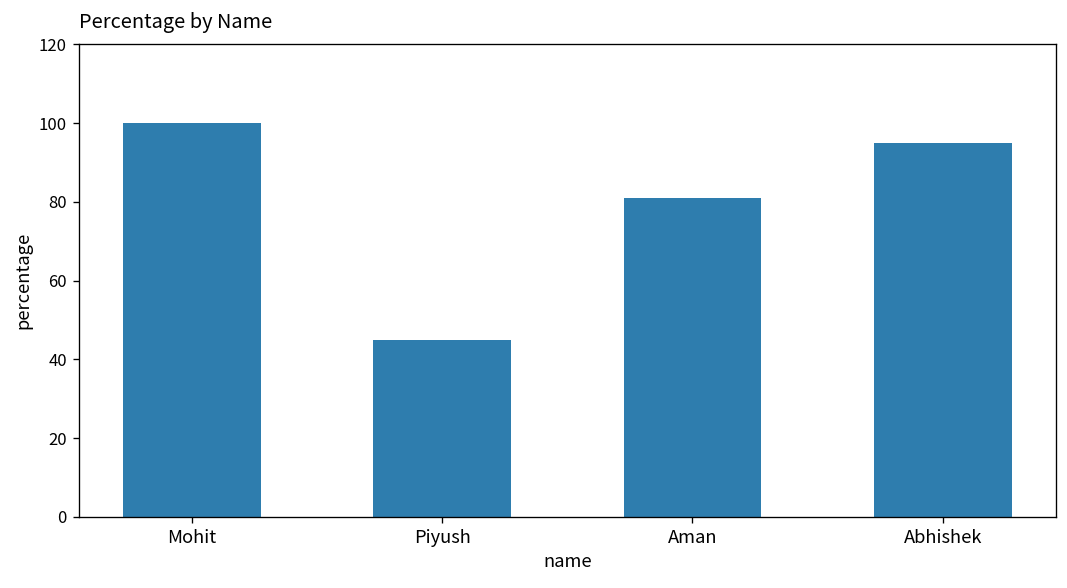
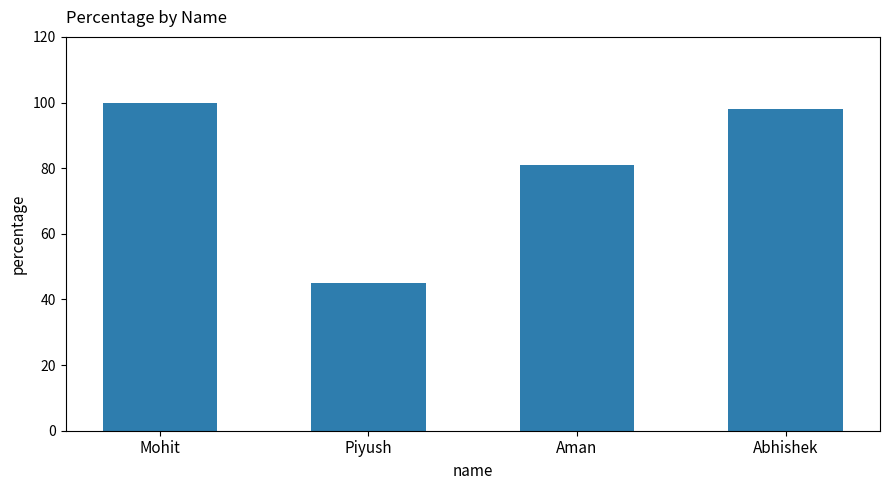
  {
    "Mohit": 100,
    "Piyush": 45,
    "Aman": 81,
-   "Abhishek": 95
+   "Abhishek": 98
  }
